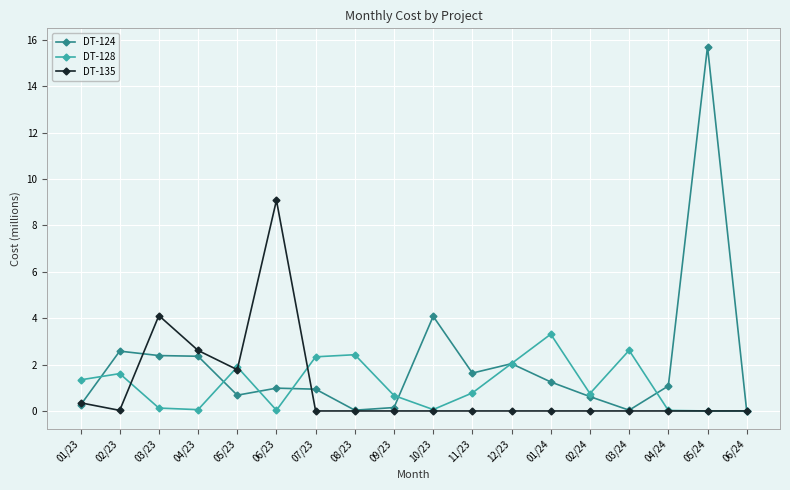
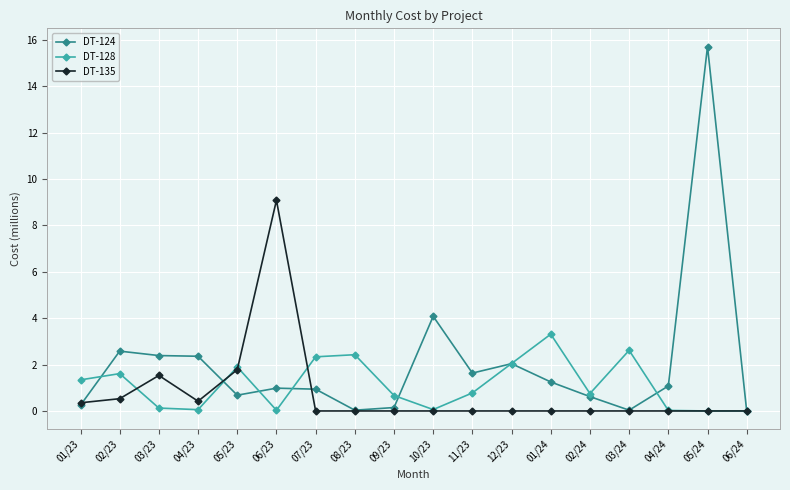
  {
    "DT-135": {
-     "02/23": 0.0,
-     "03/23": 4.1,
-     "04/23": 2.6,
+     "02/23": 0.5,
+     "03/23": 1.5,
+     "04/23": 0.4,
      "05/23": 1.8,
      "06/23": 9.1,
      "07/23": 0.0,
      "09/23": 0.0,
      "11/23": 0.0,
      "12/23": 0.0,
      "01/24": 0.0,
      "02/24": 0.0
    }
  }
